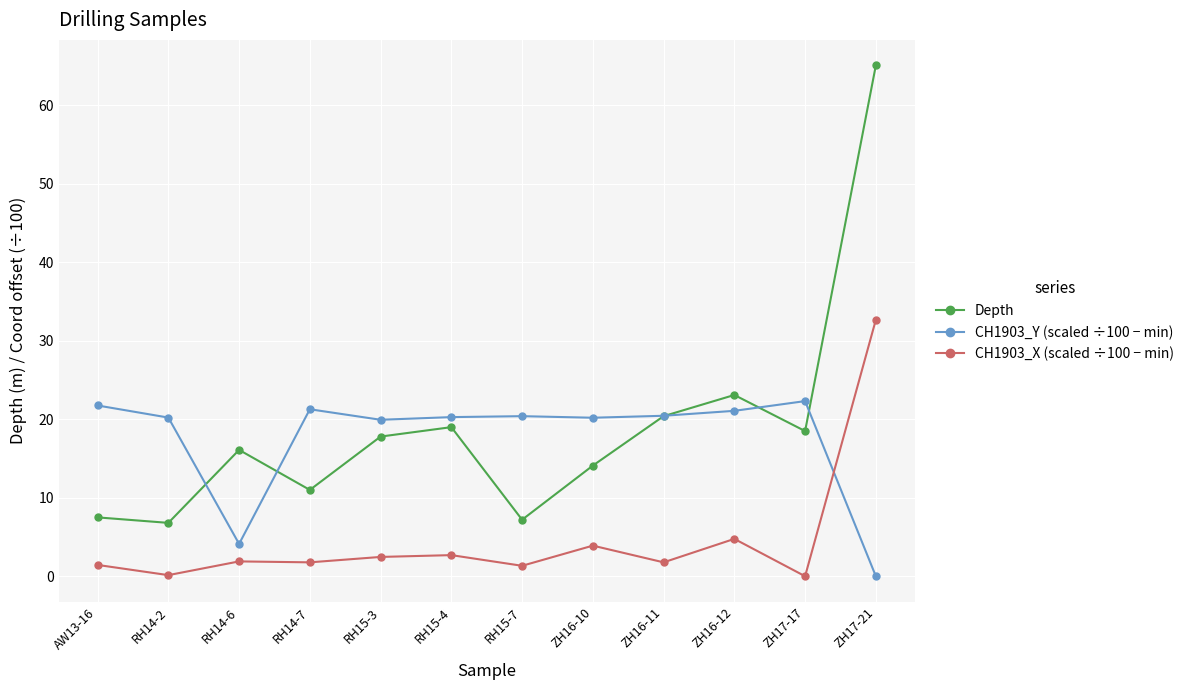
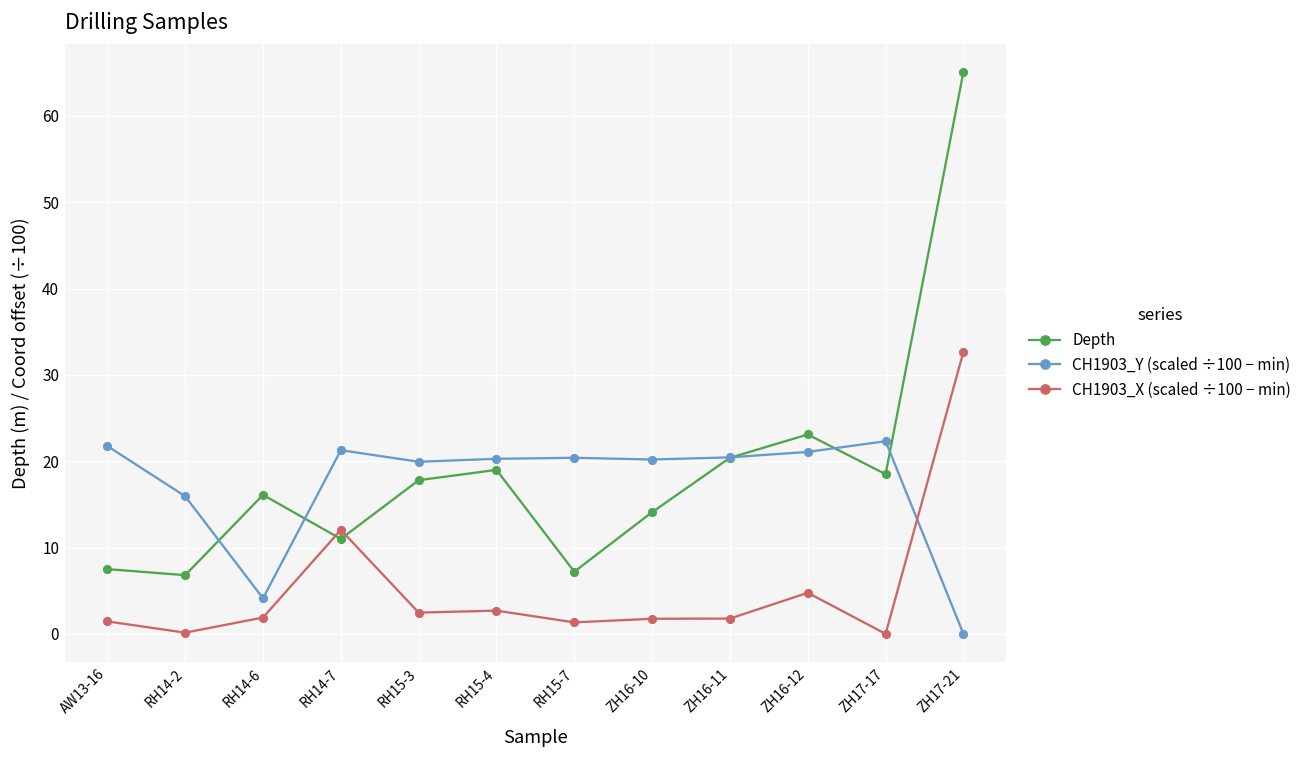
  {
    "Depth": {
      "AW13-16": 8,
      "RH14-2": 7,
      "RH14-6": 16,
      "RH14-7": 11,
      "RH15-3": 18,
      "RH15-4": 19,
      "RH15-7": 7,
      "ZH16-10": 14,
      "ZH16-12": 23,
      "ZH17-17": 19,
      "ZH17-21": 65
    },
    "CH1903_Y (scaled ÷100 − min)": {
      "AW13-16": 22,
-     "RH14-2": 20,
+     "RH14-2": 16,
      "RH14-6": 4,
      "RH14-7": 21,
      "RH15-3": 20,
      "RH15-4": 20,
      "RH15-7": 20,
      "ZH16-10": 20,
      "ZH16-12": 21,
      "ZH17-17": 22,
      "ZH17-21": 0
    },
    "CH1903_X (scaled ÷100 − min)": {
      "AW13-16": 1,
      "RH14-2": 0,
      "RH14-6": 2,
-     "RH14-7": 2,
+     "RH14-7": 12,
      "RH15-3": 2,
      "RH15-4": 3,
      "RH15-7": 1,
-     "ZH16-10": 4,
+     "ZH16-10": 2,
      "ZH16-11": 2,
      "ZH16-12": 5,
      "ZH17-17": 0,
      "ZH17-21": 33
    }
  }
